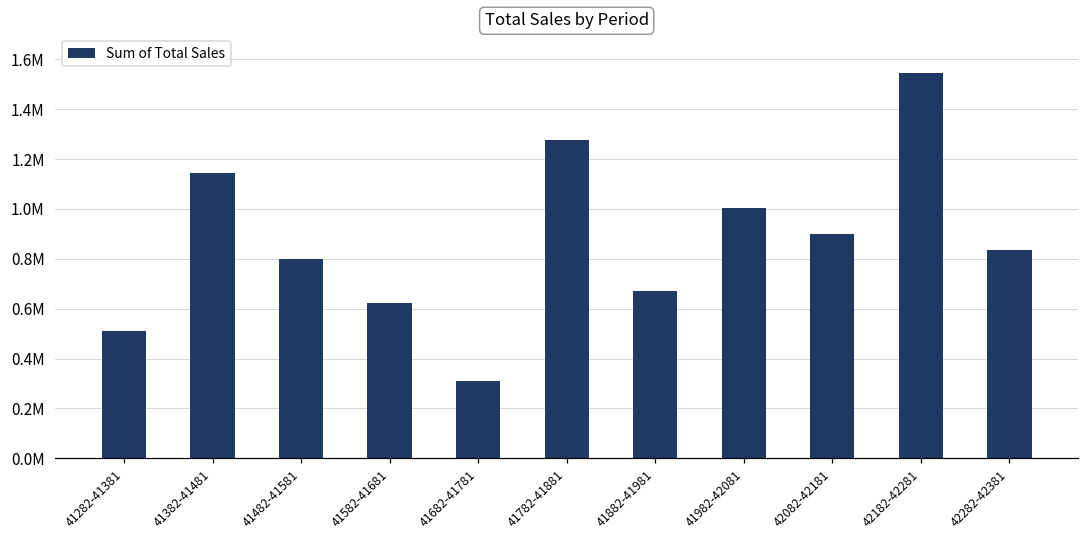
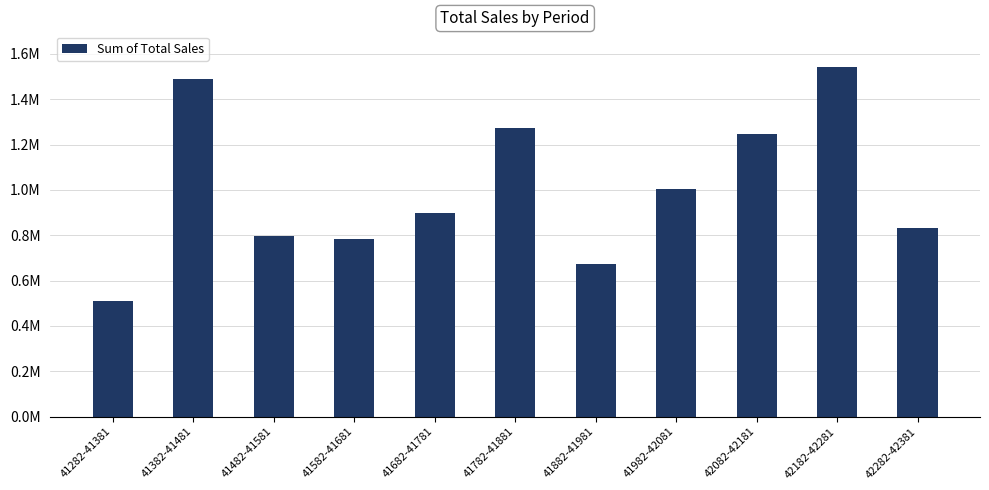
  {
    "41282-41381": 510000,
-   "41382-41481": 1150000,
+   "41382-41481": 1490000,
    "41482-41581": 800000,
-   "41582-41681": 620000,
-   "41682-41781": 310000,
+   "41582-41681": 780000,
+   "41682-41781": 900000,
    "41782-41881": 1280000,
    "41882-41981": 670000,
    "41982-42081": 1000000,
-   "42082-42181": 900000,
+   "42082-42181": 1250000,
    "42182-42281": 1540000,
    "42282-42381": 830000
  }
